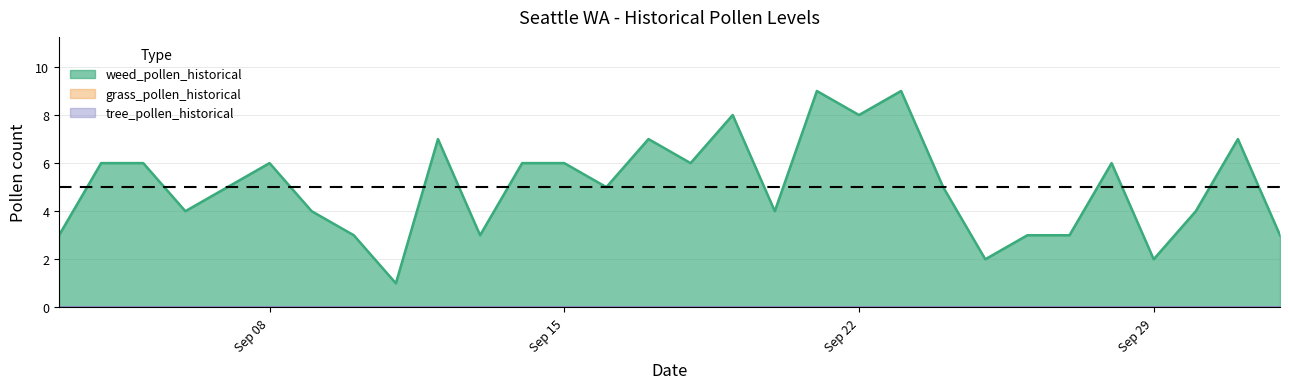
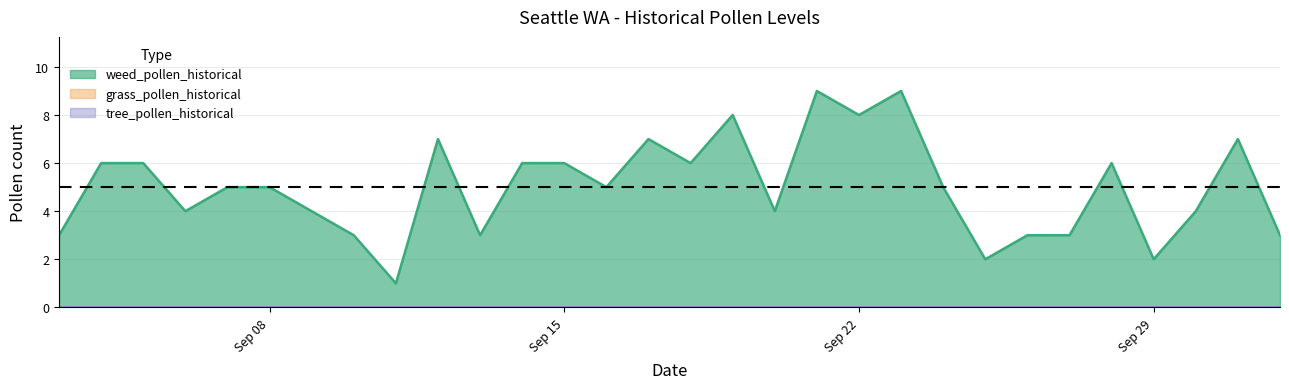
  {
    "weed_pollen_historical": {
-     "Sep 08": 6,
+     "Sep 08": 5,
      "Sep 15": 6,
      "Sep 22": 8,
      "Sep 29": 2
    },
    "tree_pollen_historical": {
      "Sep 08": 0,
      "Sep 15": 0,
      "Sep 22": 0,
      "Sep 29": 0
    }
  }
